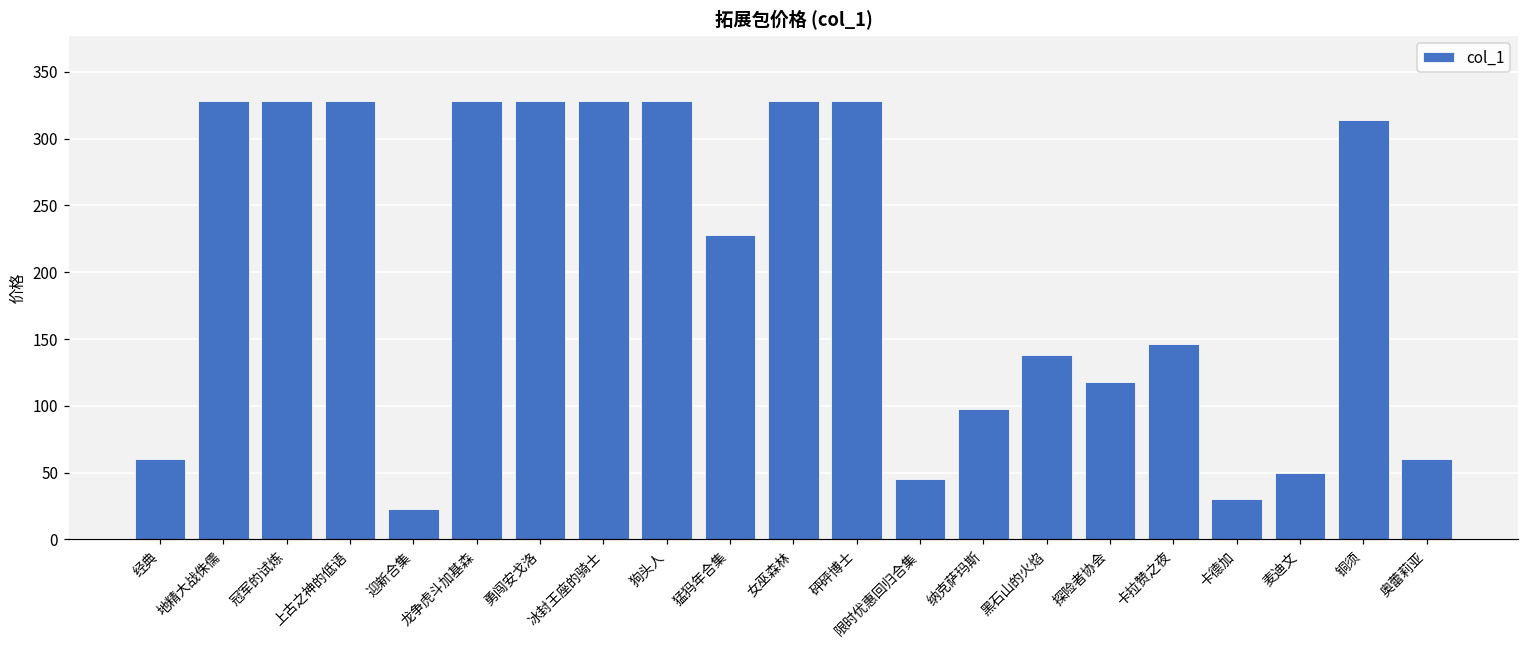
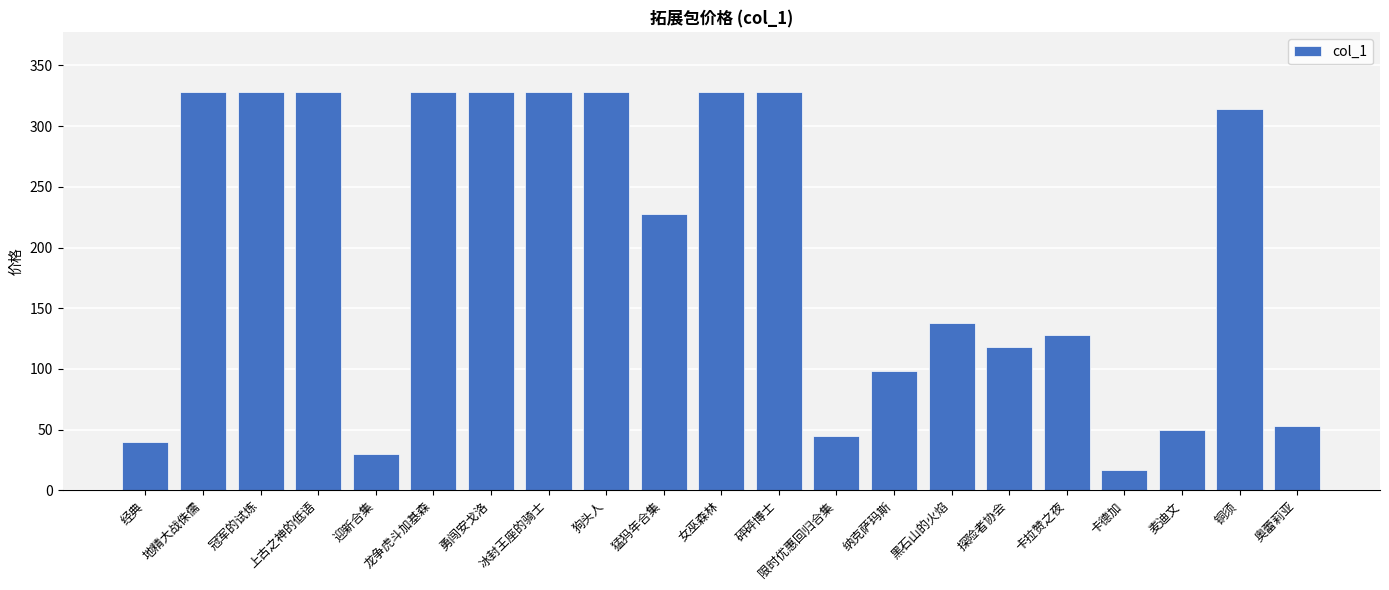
  {
-   "经典": 60,
+   "经典": 40,
    "地精大战侏儒": 328,
    "冠军的试炼": 328,
    "上古之神的低语": 328,
-   "迎新合集": 23,
+   "迎新合集": 30,
    "龙争虎斗加基森": 328,
    "勇闯安戈洛": 328,
    "冰封王座的骑士": 328,
    "狗头人": 328,
    "猛犸年合集": 228,
    "女巫森林": 328,
    "砰砰博士": 328,
    "限时优惠回归合集": 45,
    "纳克萨玛斯": 98,
    "黑石山的火焰": 138,
    "探险者协会": 118,
-   "卡拉赞之夜": 146,
-   "卡德加": 30,
+   "卡拉赞之夜": 128,
+   "卡德加": 17,
    "麦迪文": 50,
    "铜须": 314,
-   "奥蕾莉亚": 60
+   "奥蕾莉亚": 53
  }
